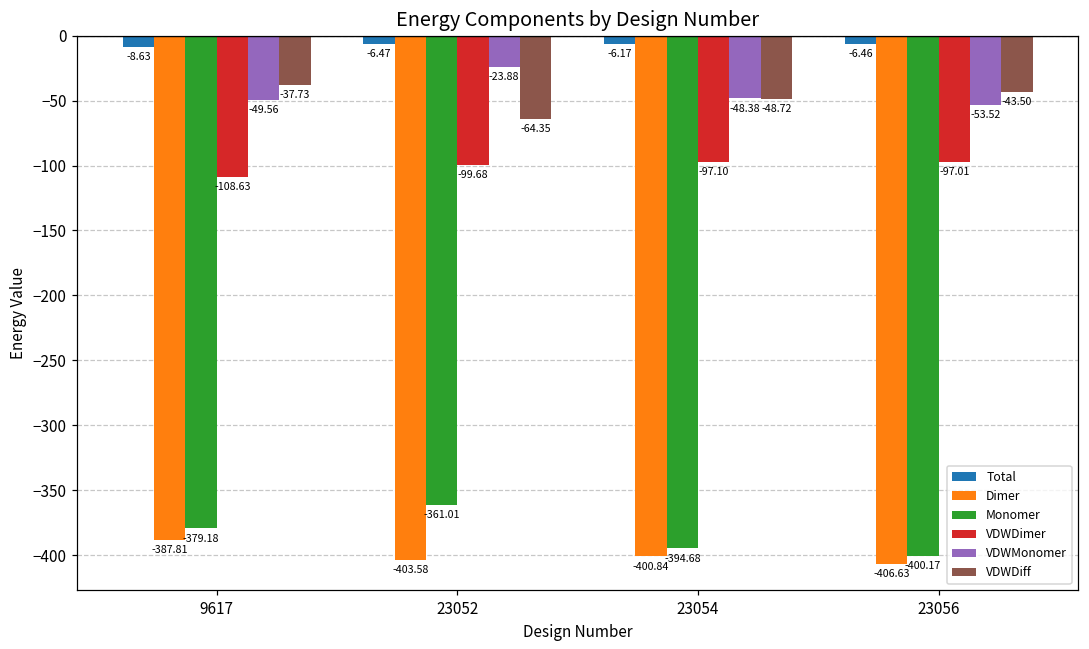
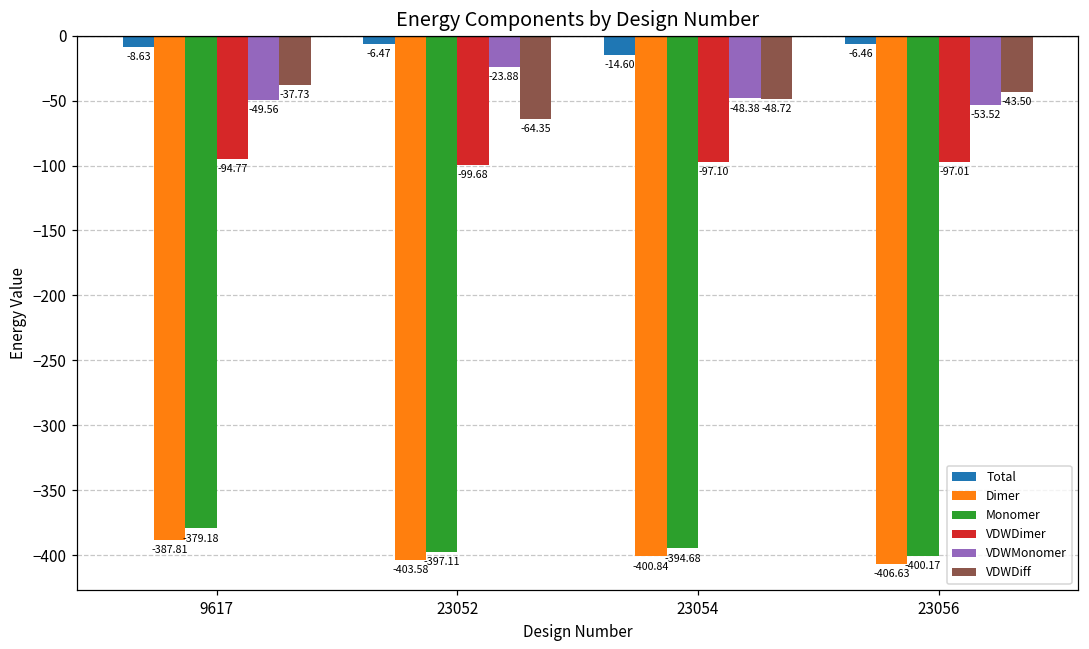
  {
    "Total": {
      "9617": -8.63,
      "23052": -6.47,
-     "23054": -6.17,
+     "23054": -14.60,
      "23056": -6.46
    },
    "Dimer": {
      "9617": -387.81,
      "23052": -403.58,
      "23054": -400.84,
      "23056": -406.63
    },
    "Monomer": {
      "9617": -379.18,
-     "23052": -361.01,
+     "23052": -397.11,
      "23054": -394.68,
      "23056": -400.17
    },
    "VDWDimer": {
-     "9617": -108.63,
+     "9617": -94.77,
      "23052": -99.68,
      "23054": -97.10,
      "23056": -97.01
    },
    "VDWMonomer": {
      "9617": -49.56,
      "23052": -23.88,
      "23054": -48.38,
      "23056": -53.52
    },
    "VDWDiff": {
      "9617": -37.73,
      "23052": -64.35,
      "23054": -48.72,
      "23056": -43.50
    }
  }
